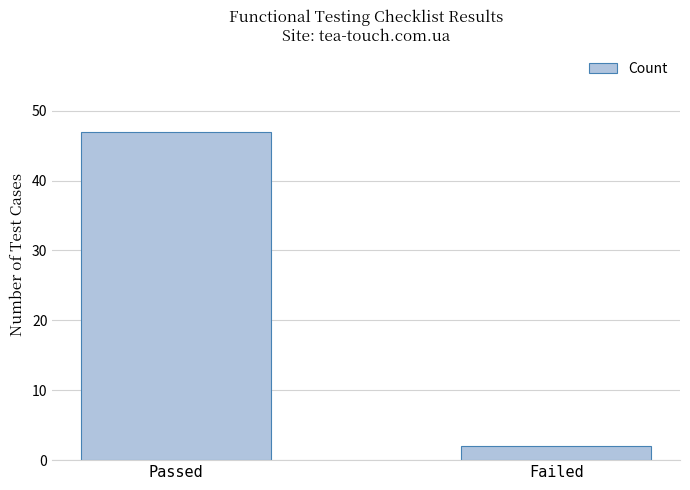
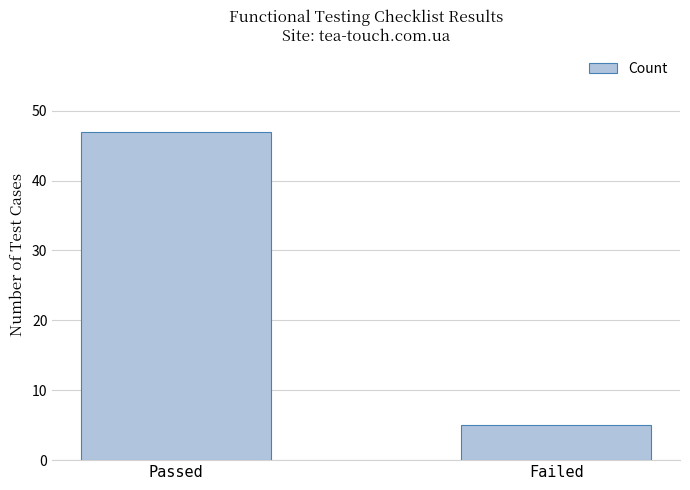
  {
    "Passed": 47,
-   "Failed": 2
+   "Failed": 5
  }
